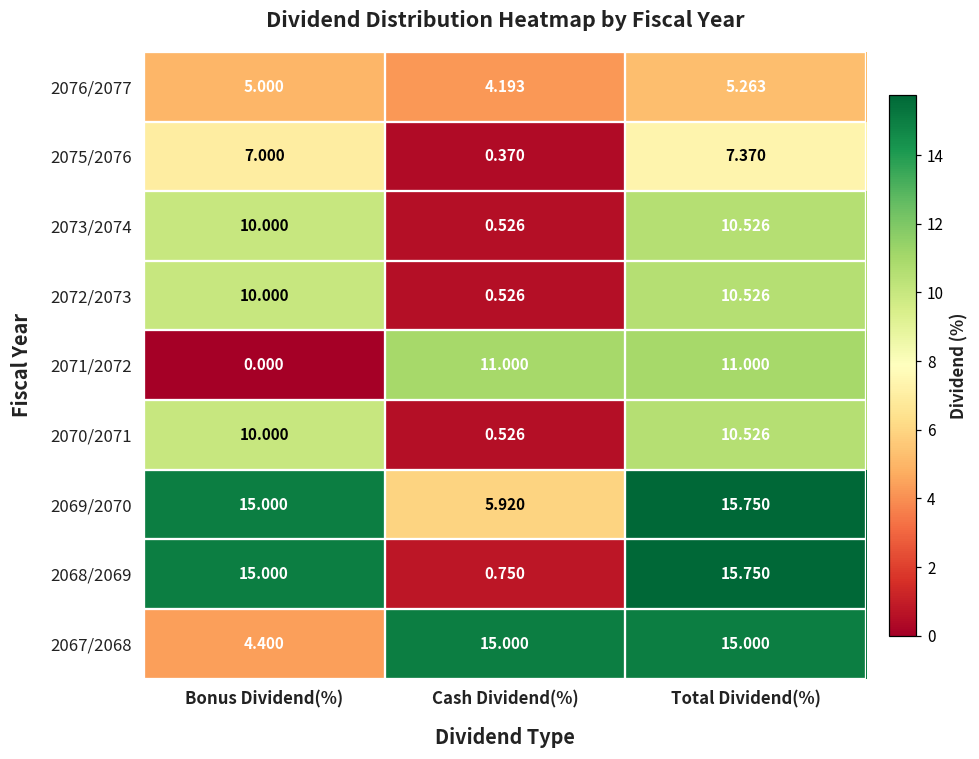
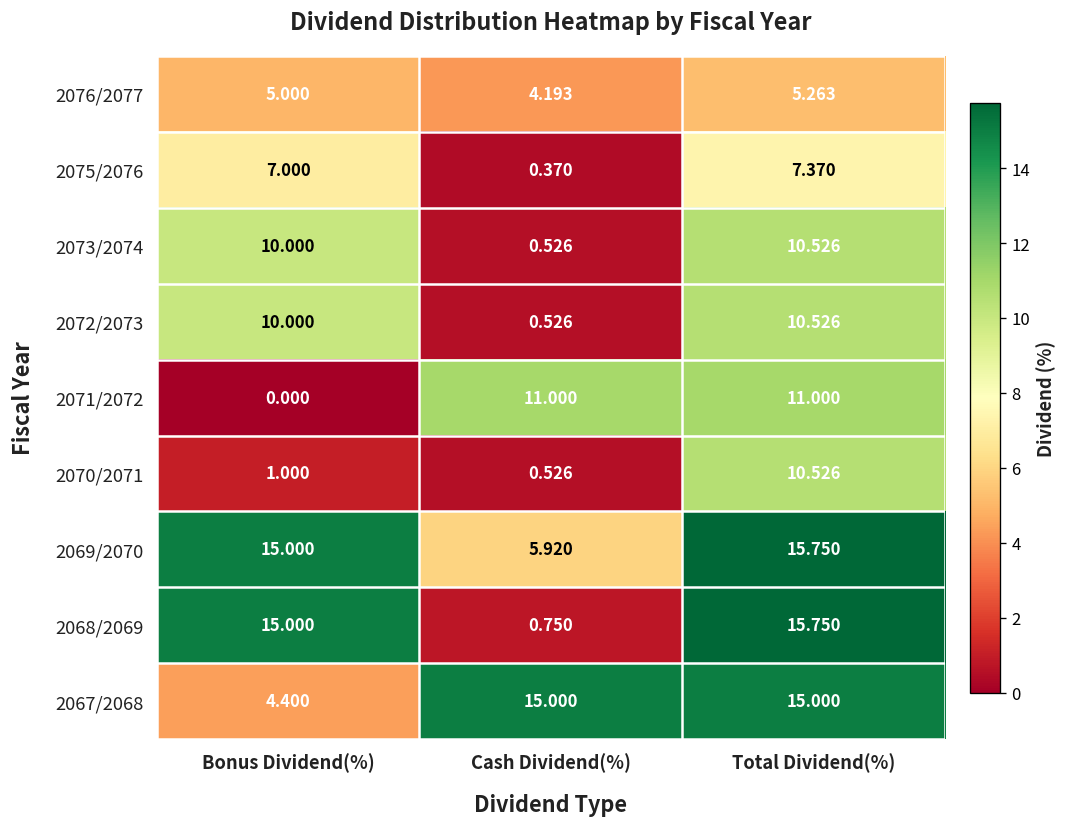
  {
    "2076/2077": {
      "Bonus Dividend(%)": 5.000,
      "Cash Dividend(%)": 4.193,
      "Total Dividend(%)": 5.263
    },
    "2075/2076": {
      "Bonus Dividend(%)": 7.000,
      "Cash Dividend(%)": 0.370,
      "Total Dividend(%)": 7.370
    },
    "2073/2074": {
      "Bonus Dividend(%)": 10.000,
      "Cash Dividend(%)": 0.526,
      "Total Dividend(%)": 10.526
    },
    "2072/2073": {
      "Bonus Dividend(%)": 10.000,
      "Cash Dividend(%)": 0.526,
      "Total Dividend(%)": 10.526
    },
    "2071/2072": {
      "Bonus Dividend(%)": 0.000,
      "Cash Dividend(%)": 11.000,
      "Total Dividend(%)": 11.000
    },
    "2070/2071": {
-     "Bonus Dividend(%)": 10.000,
+     "Bonus Dividend(%)": 1.000,
      "Cash Dividend(%)": 0.526,
      "Total Dividend(%)": 10.526
    },
    "2069/2070": {
      "Bonus Dividend(%)": 15.000,
      "Cash Dividend(%)": 5.920,
      "Total Dividend(%)": 15.750
    },
    "2068/2069": {
      "Bonus Dividend(%)": 15.000,
      "Cash Dividend(%)": 0.750,
      "Total Dividend(%)": 15.750
    },
    "2067/2068": {
      "Bonus Dividend(%)": 4.400,
      "Cash Dividend(%)": 15.000,
      "Total Dividend(%)": 15.000
    }
  }
